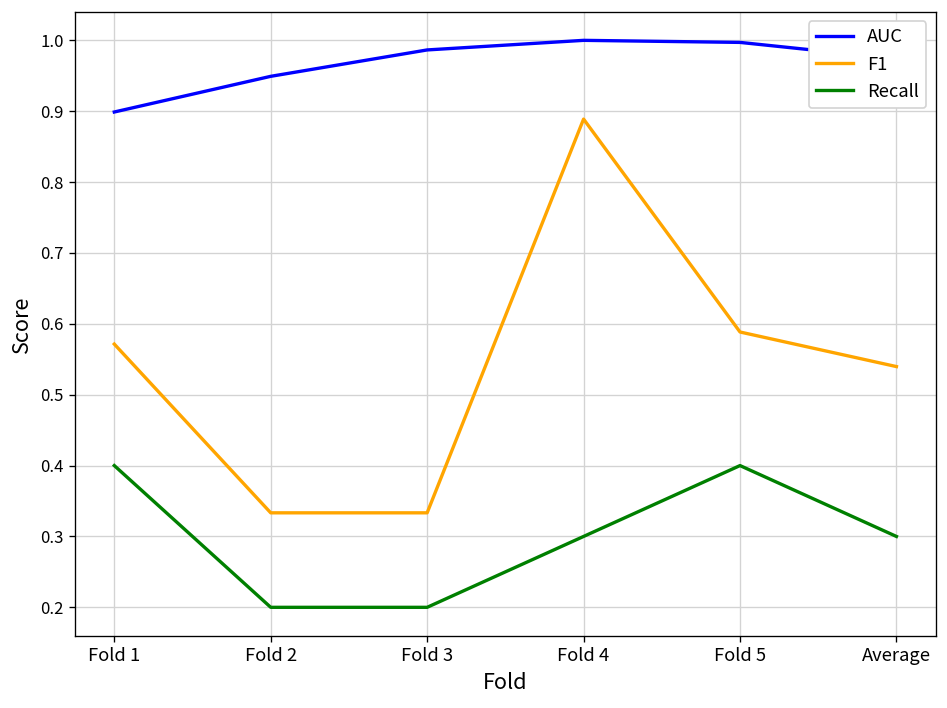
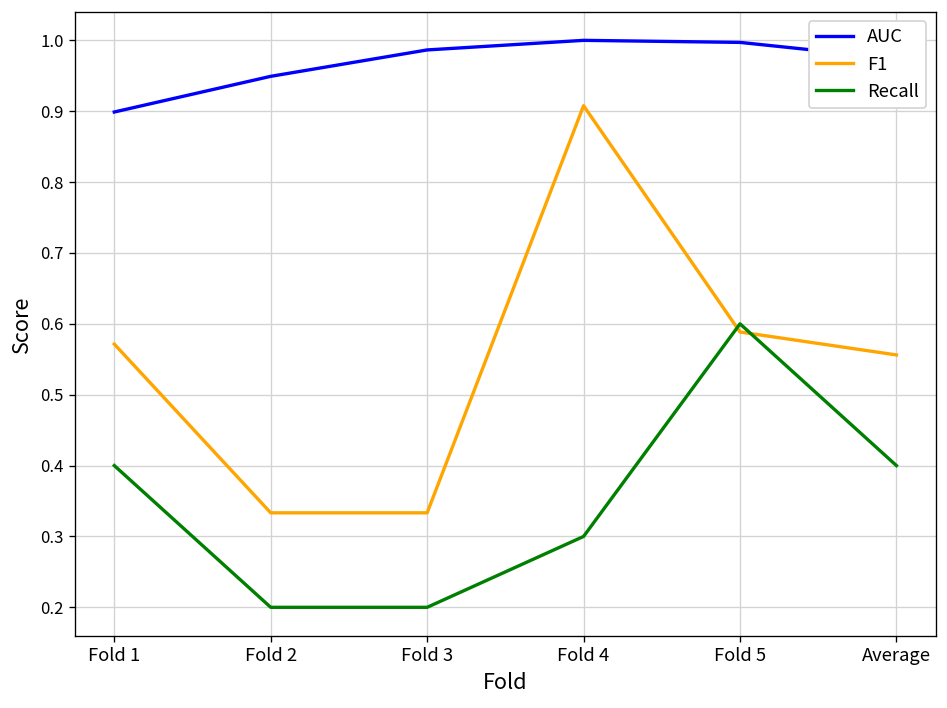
  {
    "AUC": {
      "Fold 1": 0.90,
      "Fold 2": 0.95,
      "Fold 3": 0.99,
      "Fold 4": 1.00,
      "Fold 5": 1.00
    },
    "F1": {
      "Fold 1": 0.57,
      "Fold 2": 0.33,
      "Fold 3": 0.33,
-     "Fold 4": 0.89,
+     "Fold 4": 0.91,
      "Fold 5": 0.59,
-     "Average": 0.54
+     "Average": 0.56
    },
    "Recall": {
      "Fold 1": 0.4,
      "Fold 2": 0.2,
      "Fold 3": 0.2,
      "Fold 4": 0.3,
-     "Fold 5": 0.4,
-     "Average": 0.3
+     "Fold 5": 0.6,
+     "Average": 0.4
    }
  }
